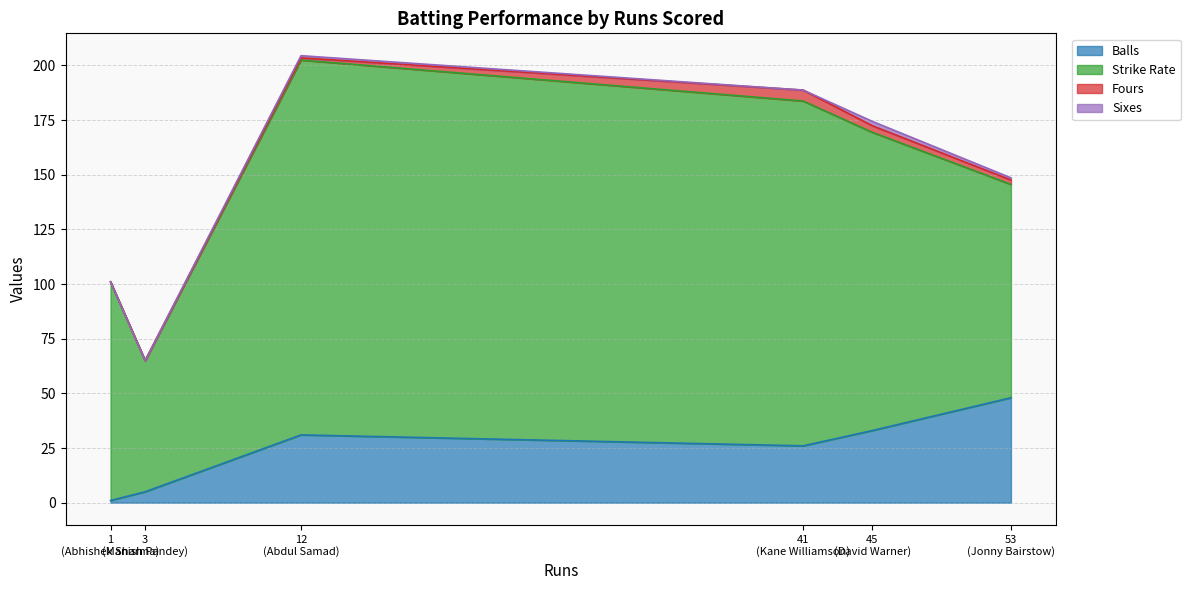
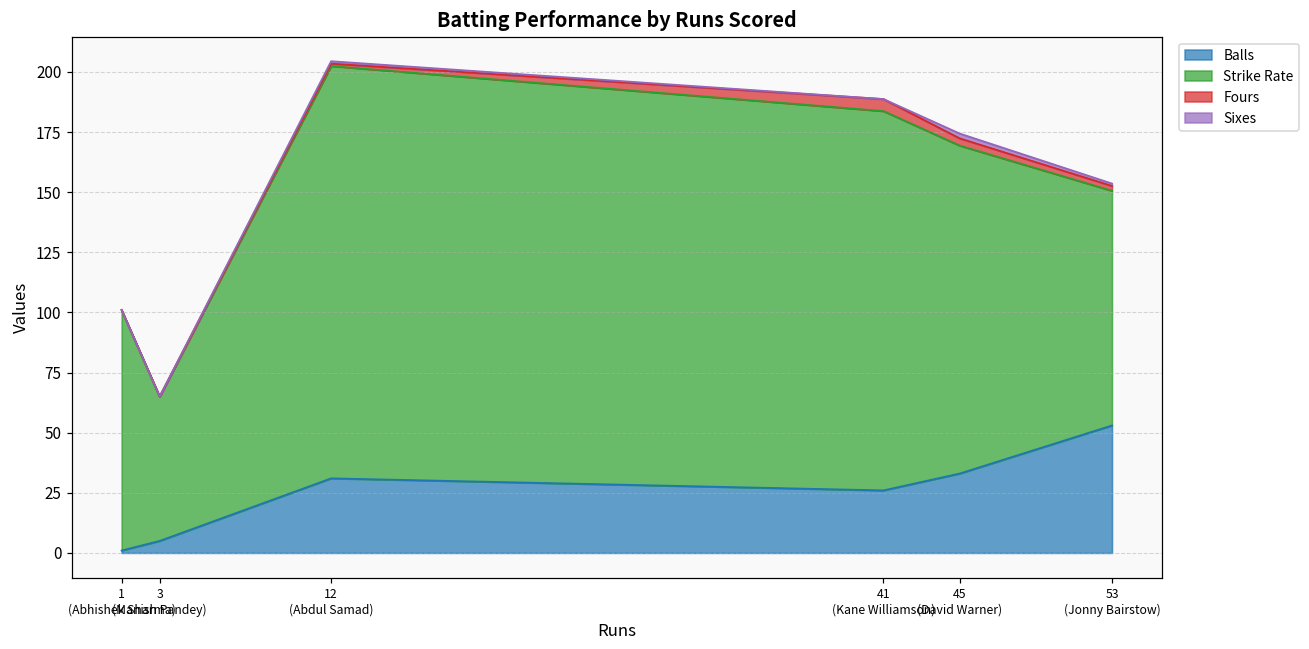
  {
    "Balls": {
      "12 (Abdul Samad)": 31,
-     "53 (Jonny Bairstow)": 48
+     "53 (Jonny Bairstow)": 53
    },
    "Strike Rate": {
      "53 (Jonny Bairstow)": 98
    }
  }
